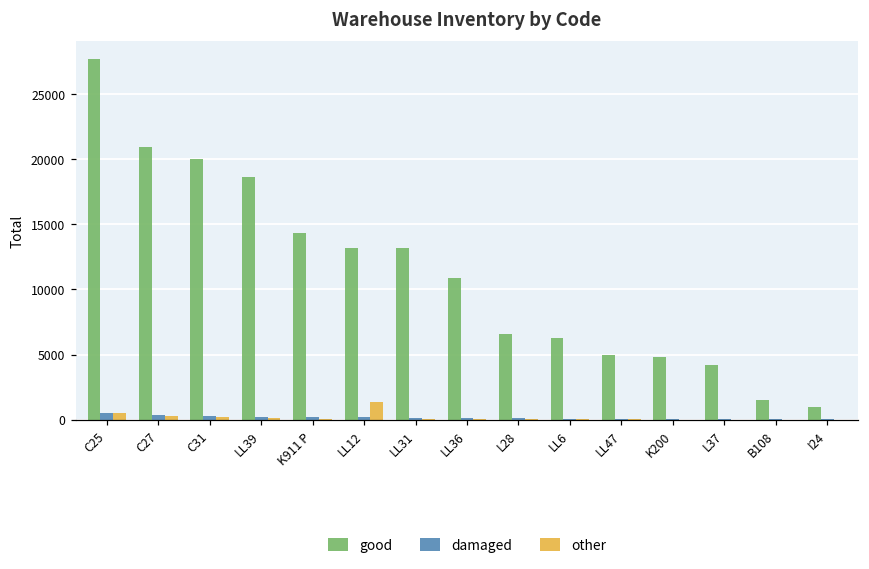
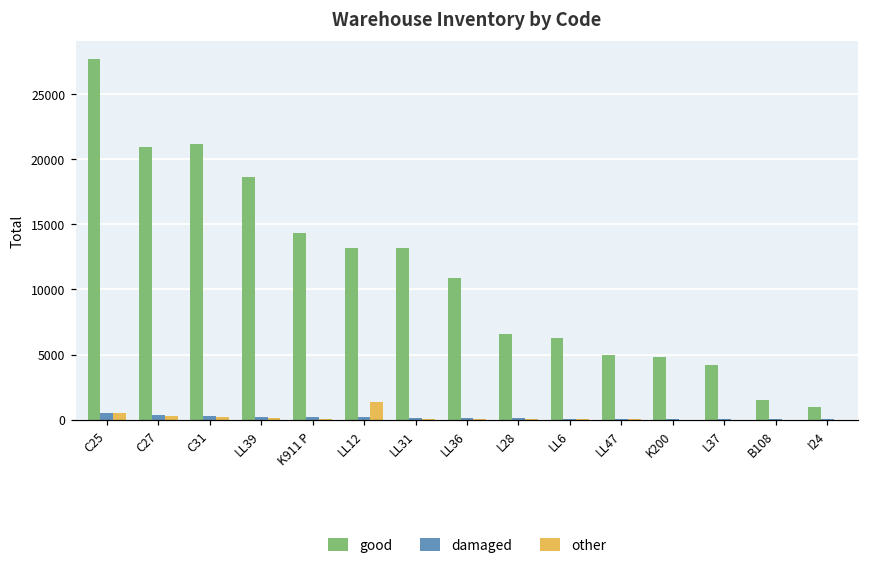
  {
    "good": {
      "C25": 27700,
      "C27": 20900,
-     "C31": 20000,
+     "C31": 21100,
      "LL39": 18600,
      "K911 P": 14300,
      "LL12": 13200,
      "LL31": 13200,
      "LL36": 10900,
      "L28": 6600,
      "LL6": 6300,
      "LL47": 5000,
      "K200": 4800,
      "L37": 4200,
      "B108": 1500,
      "I24": 1000
    },
    "damaged": {
      "C25": 500,
      "C27": 400,
      "C31": 300,
      "LL39": 200
    },
    "other": {
      "C25": 500,
      "C27": 300,
      "C31": 200,
      "LL12": 1400
    }
  }
